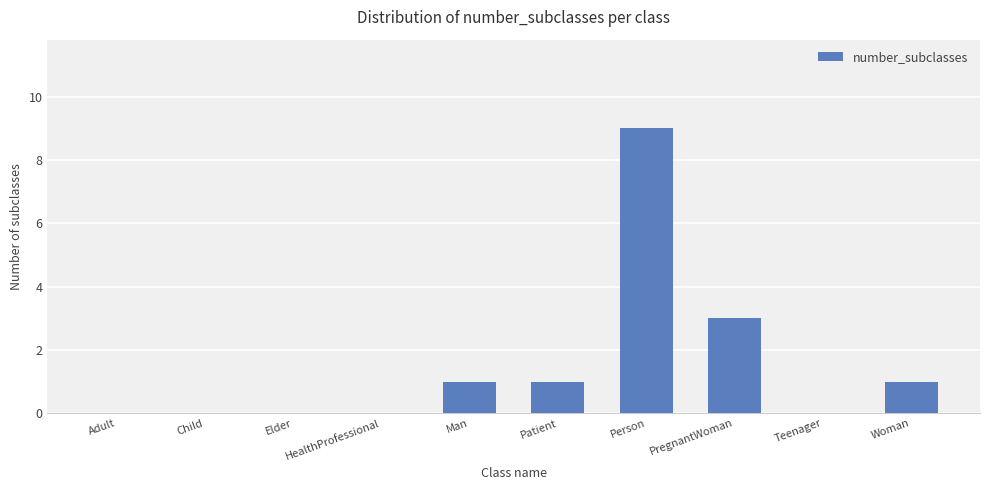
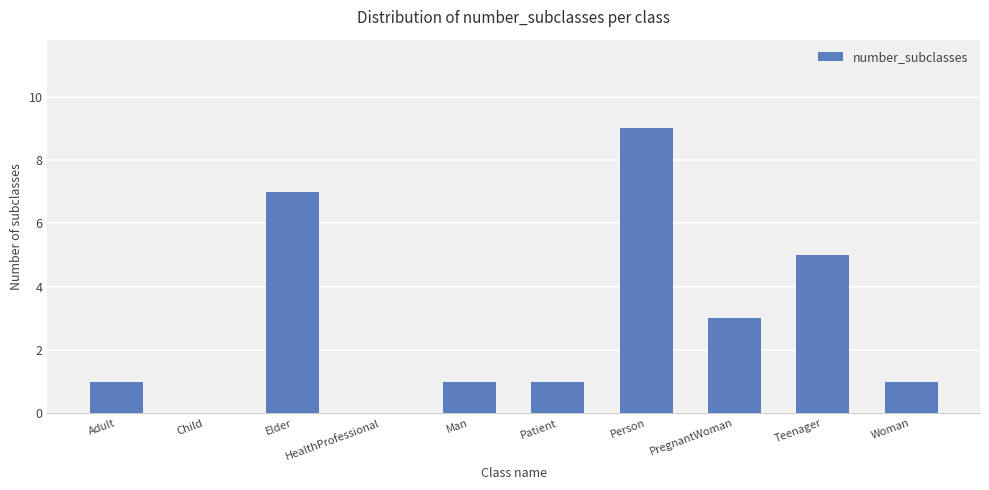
  {
-   "Adult": 0,
+   "Adult": 1,
    "Child": 0,
-   "Elder": 0,
+   "Elder": 7,
    "HealthProfessional": 0,
    "Man": 1,
    "Patient": 1,
    "Person": 9,
    "PregnantWoman": 3,
-   "Teenager": 0,
+   "Teenager": 5,
    "Woman": 1
  }
